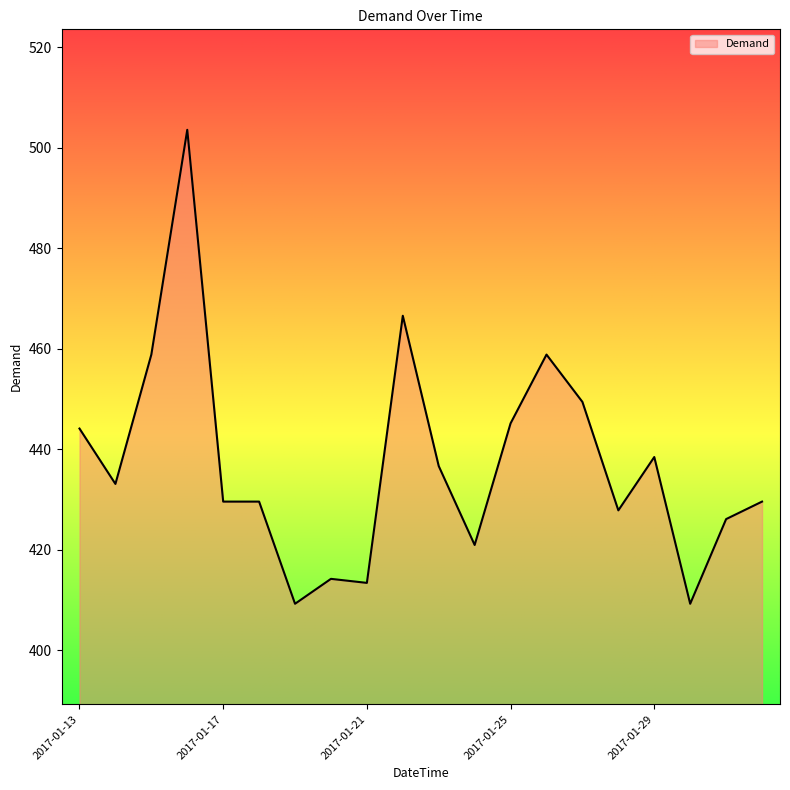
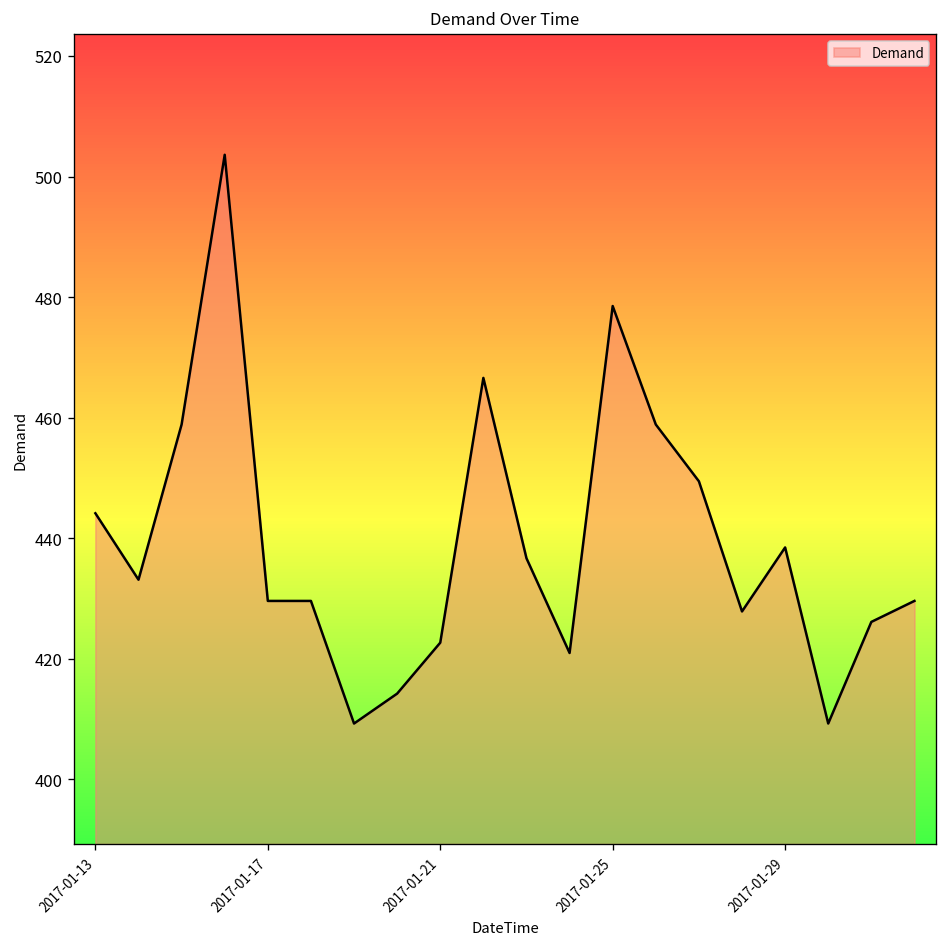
  {
    "2017-01-13": 444,
    "2017-01-17": 430,
-   "2017-01-21": 413,
-   "2017-01-25": 445,
+   "2017-01-21": 423,
+   "2017-01-25": 479,
    "2017-01-29": 438
  }
